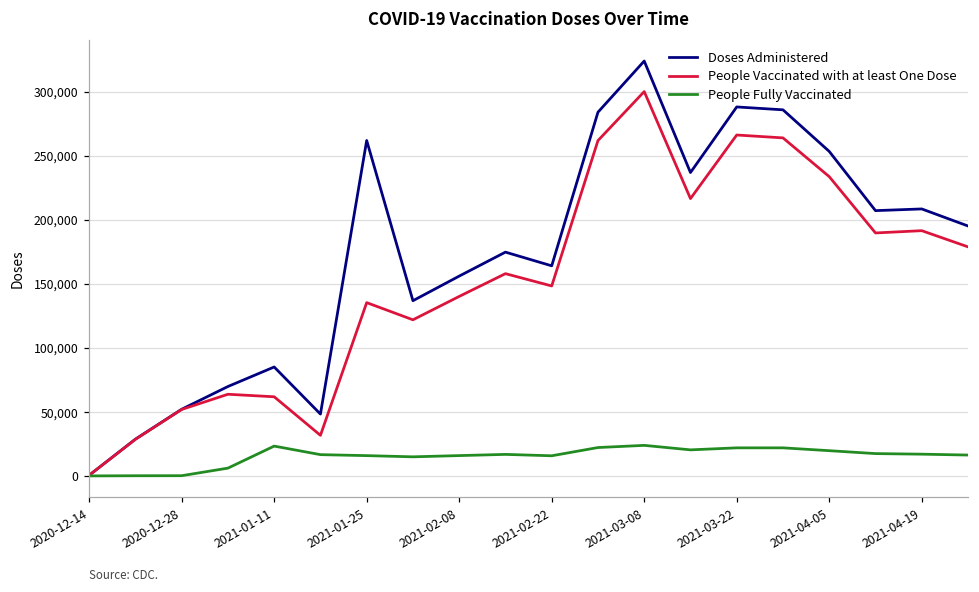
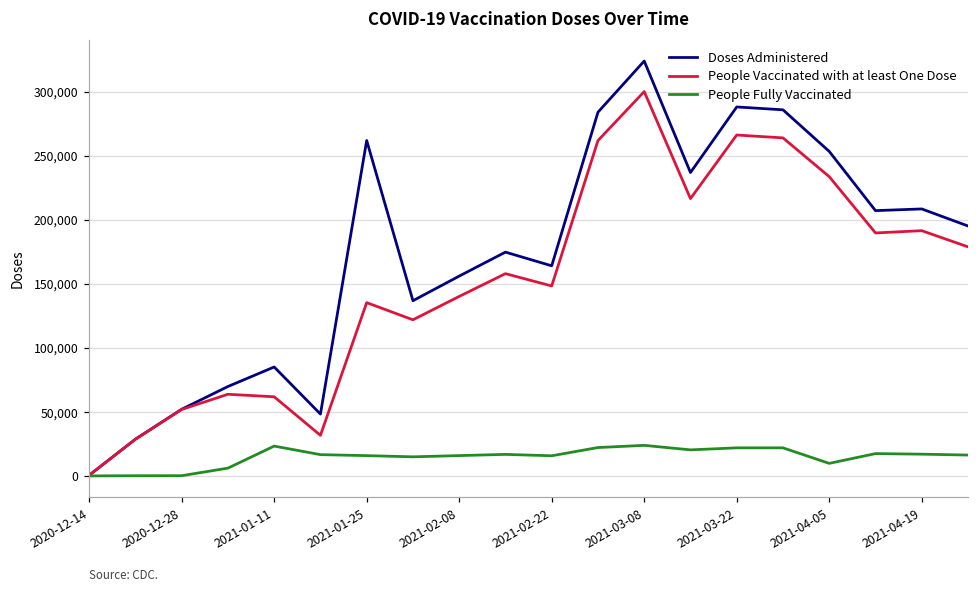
  {
    "Doses Administered": {
      "2021-01-11": "85,000",
      "2021-01-25": "262,000",
      "2021-02-08": "156,000",
      "2021-02-22": "164,000",
      "2021-03-08": "324,000",
      "2021-03-22": "288,000",
      "2021-04-05": "253,000",
      "2021-04-19": "208,000"
    },
    "People Vaccinated with at least One Dose": {
      "2021-01-11": "62,000",
      "2021-01-25": "135,000",
      "2021-02-08": "140,000",
      "2021-02-22": "148,000",
      "2021-03-08": "300,000",
      "2021-03-22": "266,000",
      "2021-04-05": "234,000",
      "2021-04-19": "191,000"
    },
    "People Fully Vaccinated": {
      "2020-12-28": "0",
      "2021-01-11": "23,000",
      "2021-01-25": "16,000",
      "2021-02-08": "16,000",
      "2021-02-22": "16,000",
      "2021-03-08": "24,000",
      "2021-03-22": "22,000",
-     "2021-04-05": "20,000",
+     "2021-04-05": "10,000",
      "2021-04-19": "17,000"
    }
  }
